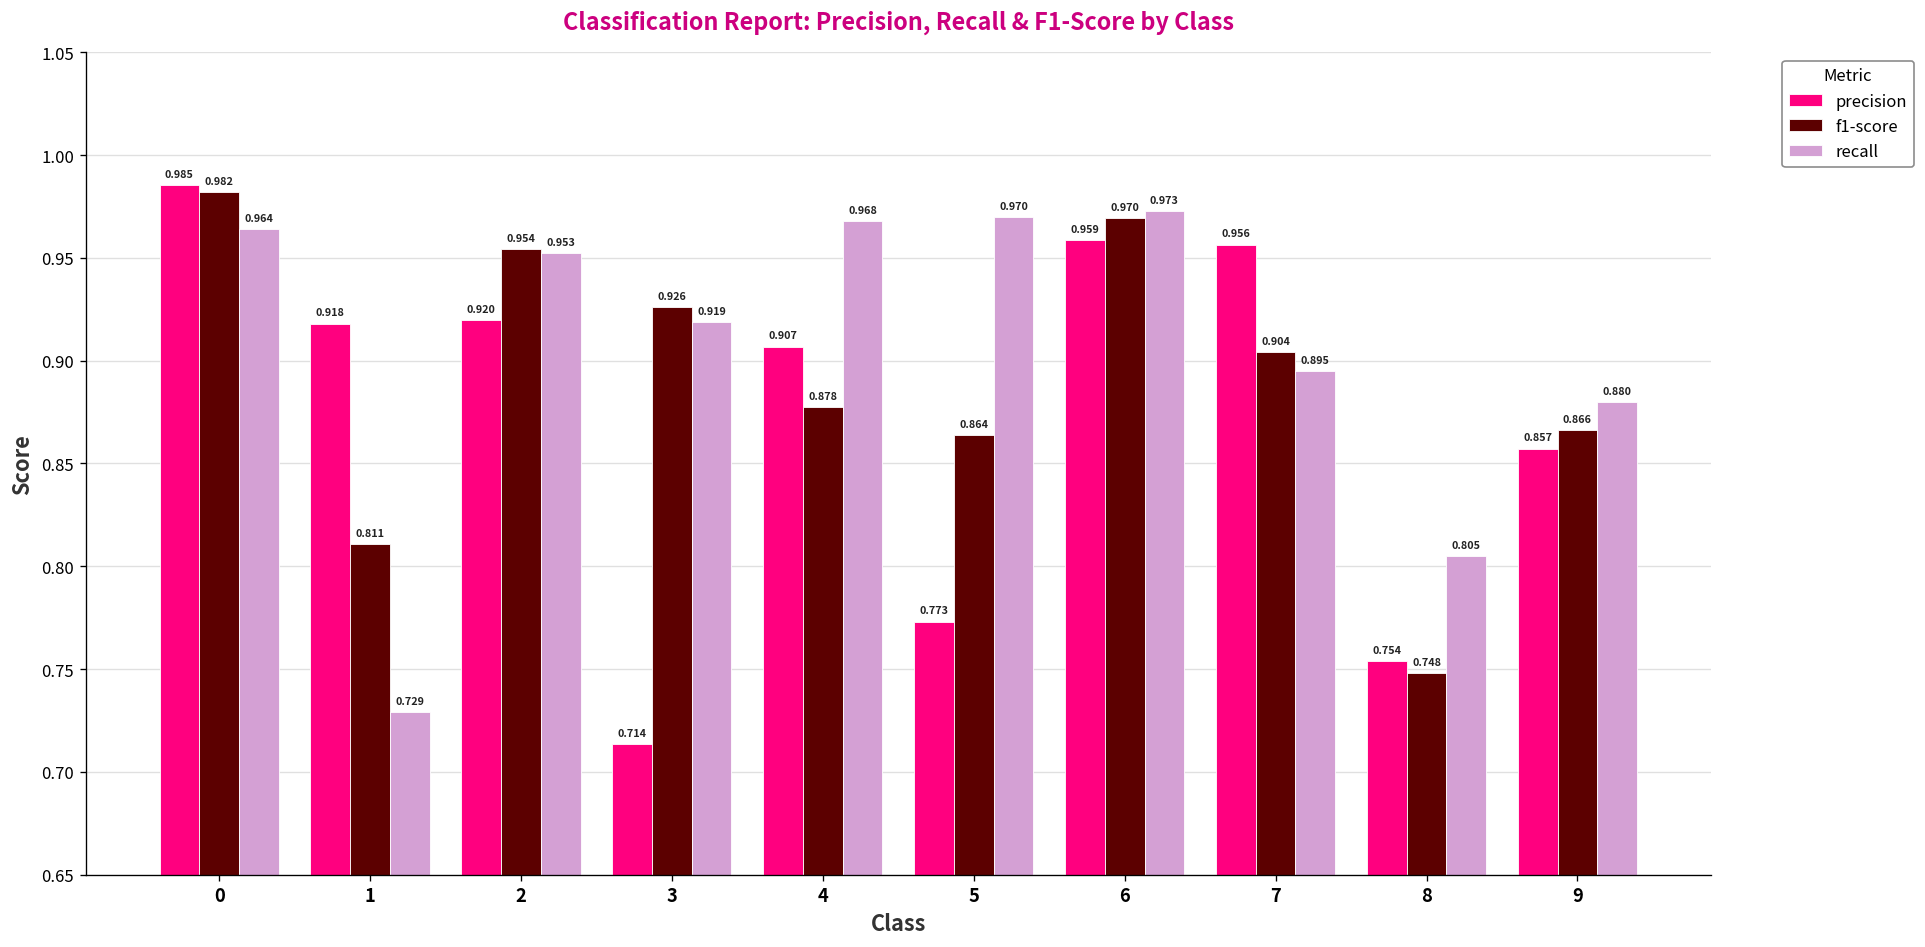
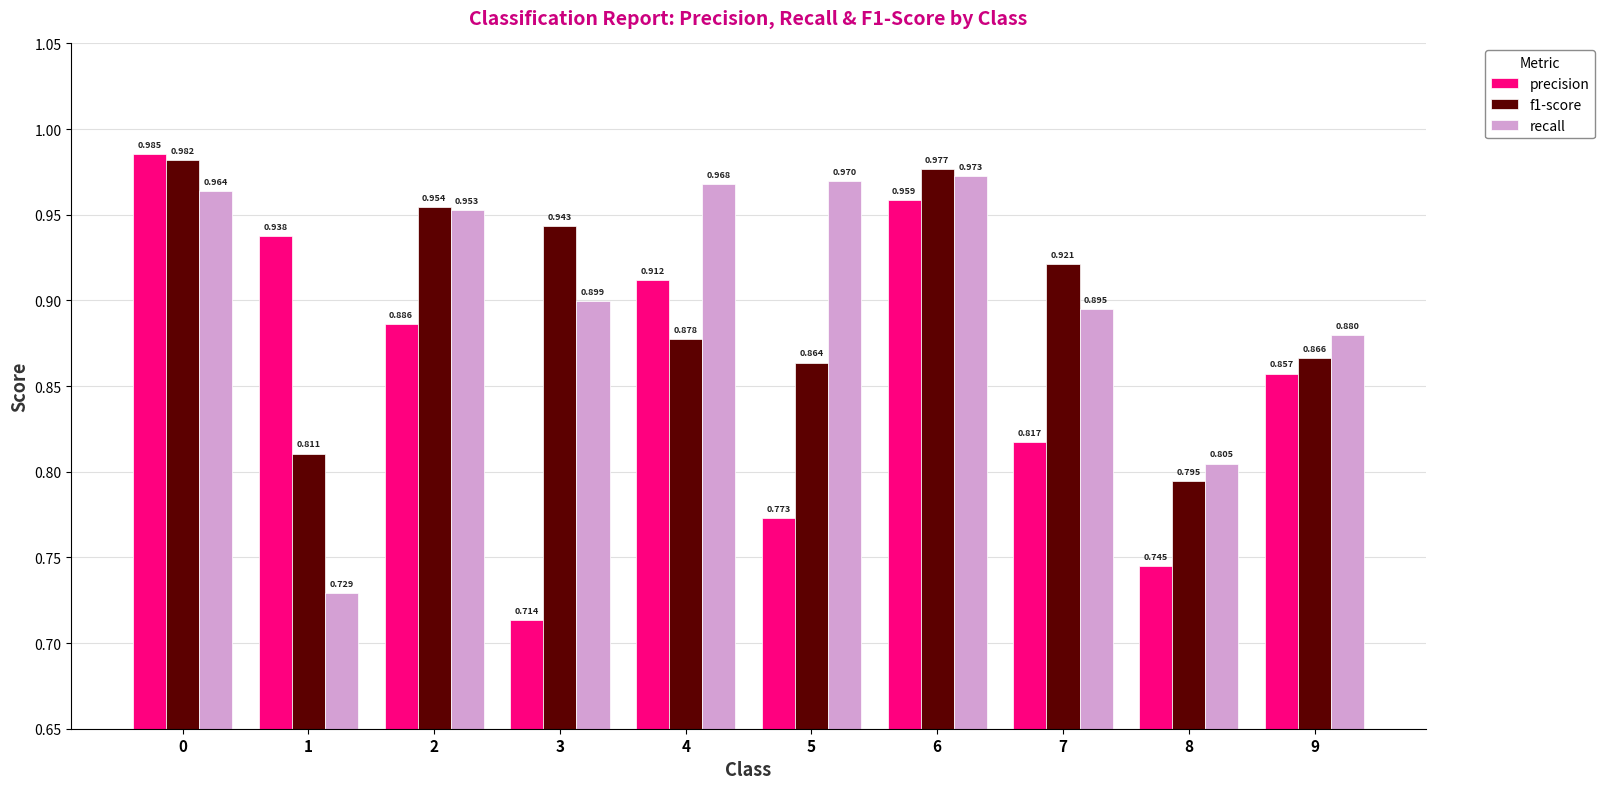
  {
    "precision": {
      "0": 0.985,
-     "1": 0.918,
-     "2": 0.920,
+     "1": 0.938,
+     "2": 0.886,
      "3": 0.714,
-     "4": 0.907,
+     "4": 0.912,
      "5": 0.773,
      "6": 0.959,
-     "7": 0.956,
-     "8": 0.754,
+     "7": 0.817,
+     "8": 0.745,
      "9": 0.857
    },
    "f1-score": {
      "0": 0.982,
      "1": 0.811,
      "2": 0.954,
-     "3": 0.926,
+     "3": 0.943,
      "4": 0.878,
      "5": 0.864,
-     "6": 0.970,
-     "7": 0.904,
-     "8": 0.748,
+     "6": 0.977,
+     "7": 0.921,
+     "8": 0.795,
      "9": 0.866
    },
    "recall": {
      "0": 0.964,
      "1": 0.729,
      "2": 0.953,
-     "3": 0.919,
+     "3": 0.899,
      "4": 0.968,
      "5": 0.970,
      "6": 0.973,
      "7": 0.895,
      "8": 0.805,
      "9": 0.880
    }
  }
